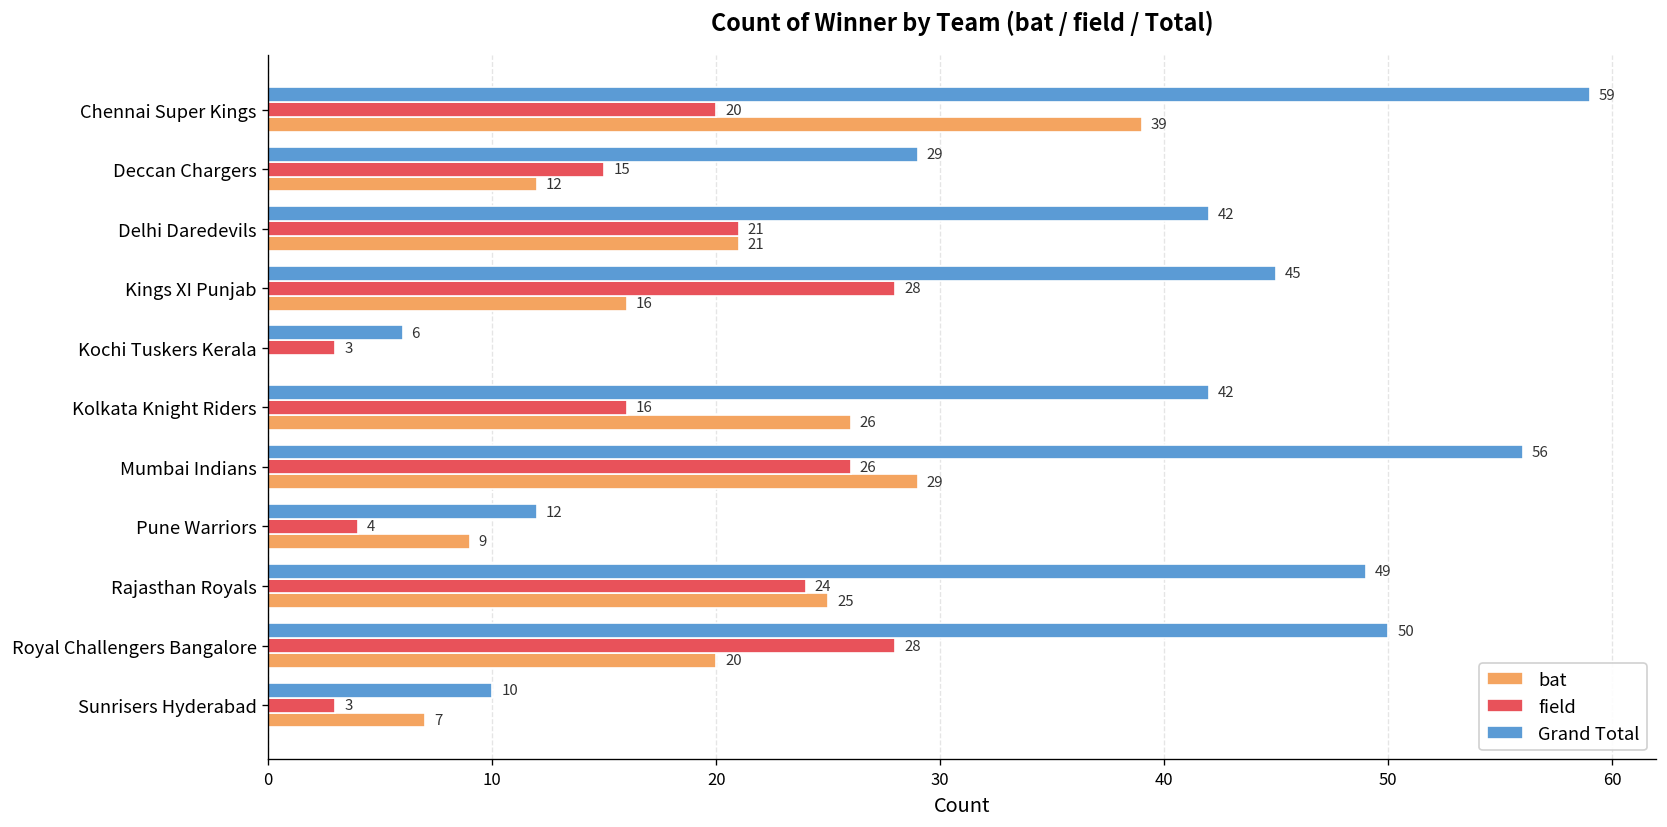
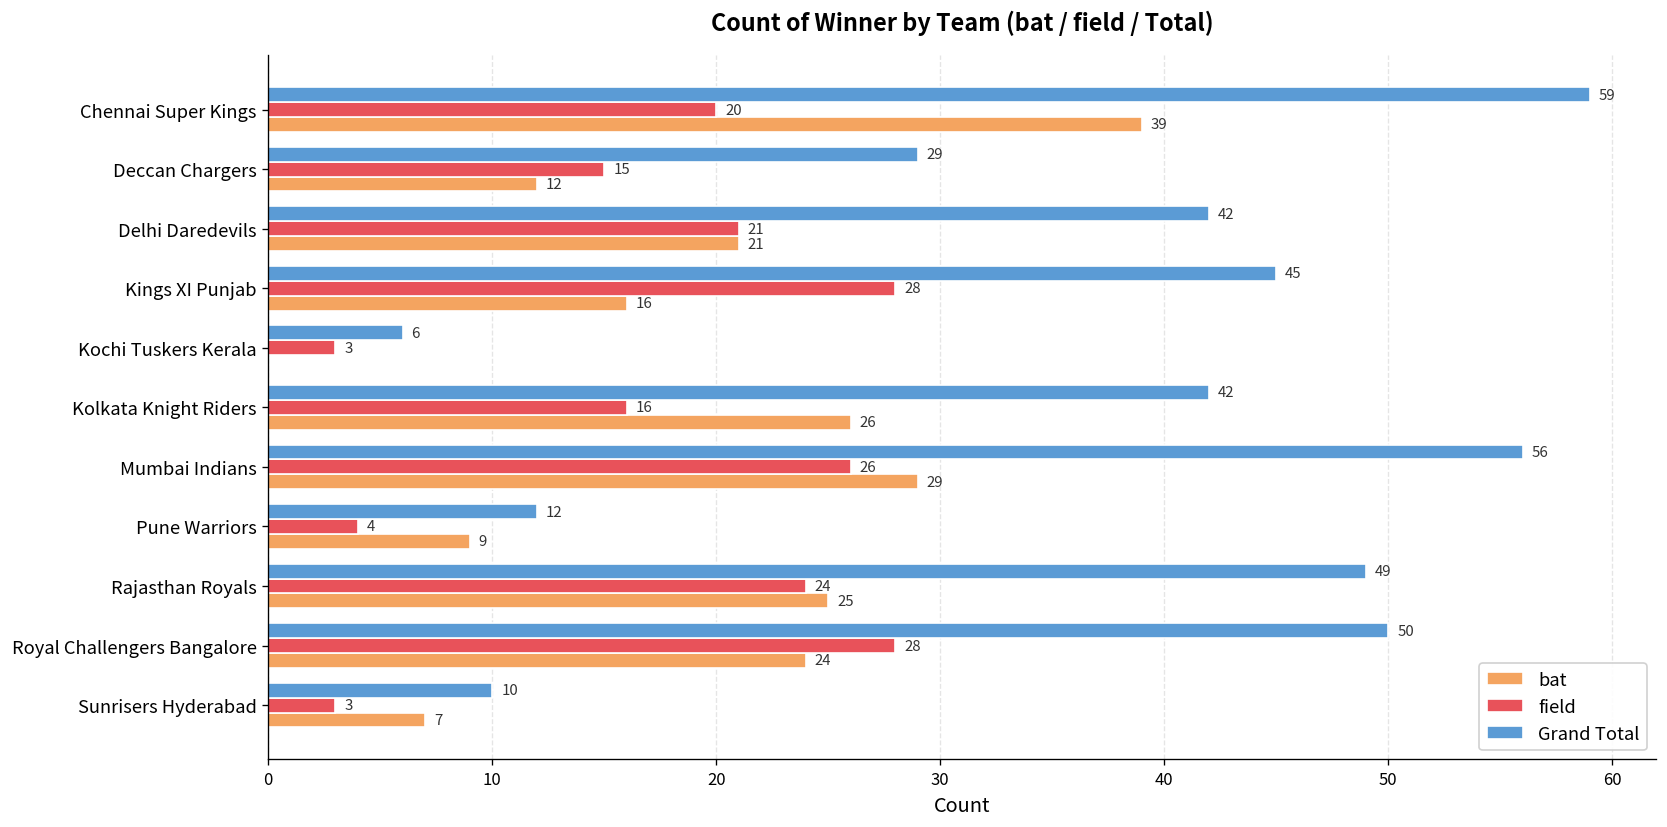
  {
    "bat": {
      "Chennai Super Kings": 39,
      "Deccan Chargers": 12,
      "Delhi Daredevils": 21,
      "Kings XI Punjab": 16,
      "Kolkata Knight Riders": 26,
      "Mumbai Indians": 29,
      "Pune Warriors": 9,
      "Rajasthan Royals": 25,
-     "Royal Challengers Bangalore": 20,
+     "Royal Challengers Bangalore": 24,
      "Sunrisers Hyderabad": 7
    },
    "field": {
      "Chennai Super Kings": 20,
      "Deccan Chargers": 15,
      "Delhi Daredevils": 21,
      "Kings XI Punjab": 28,
      "Kochi Tuskers Kerala": 3,
      "Kolkata Knight Riders": 16,
      "Mumbai Indians": 26,
      "Pune Warriors": 4,
      "Rajasthan Royals": 24,
      "Royal Challengers Bangalore": 28,
      "Sunrisers Hyderabad": 3
    },
    "Grand Total": {
      "Chennai Super Kings": 59,
      "Deccan Chargers": 29,
      "Delhi Daredevils": 42,
      "Kings XI Punjab": 45,
      "Kochi Tuskers Kerala": 6,
      "Kolkata Knight Riders": 42,
      "Mumbai Indians": 56,
      "Pune Warriors": 12,
      "Rajasthan Royals": 49,
      "Royal Challengers Bangalore": 50,
      "Sunrisers Hyderabad": 10
    }
  }
